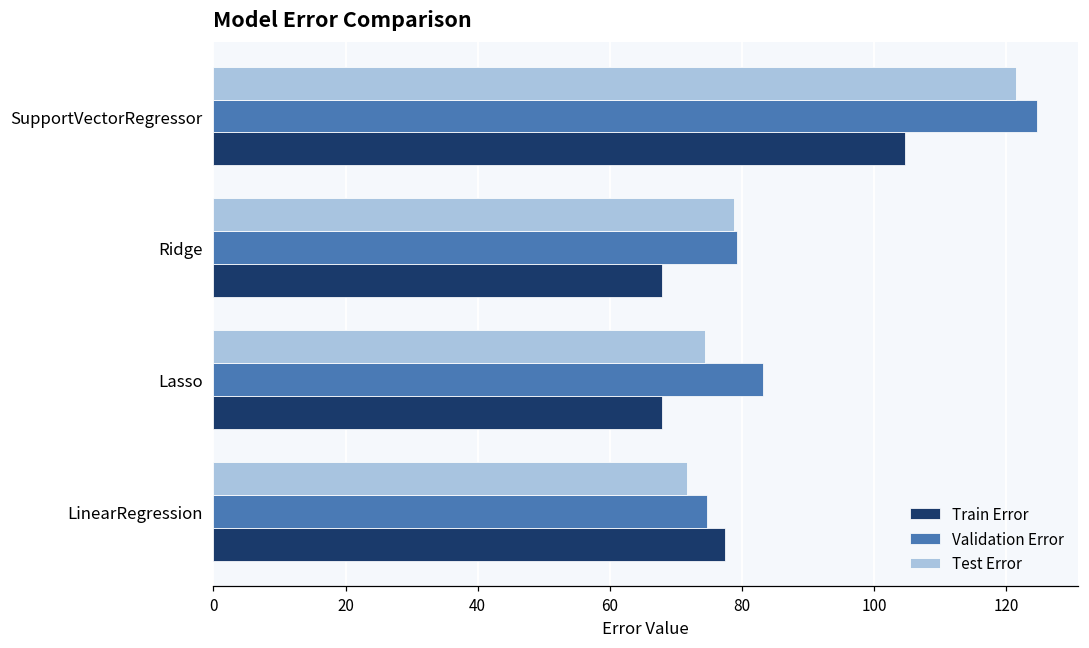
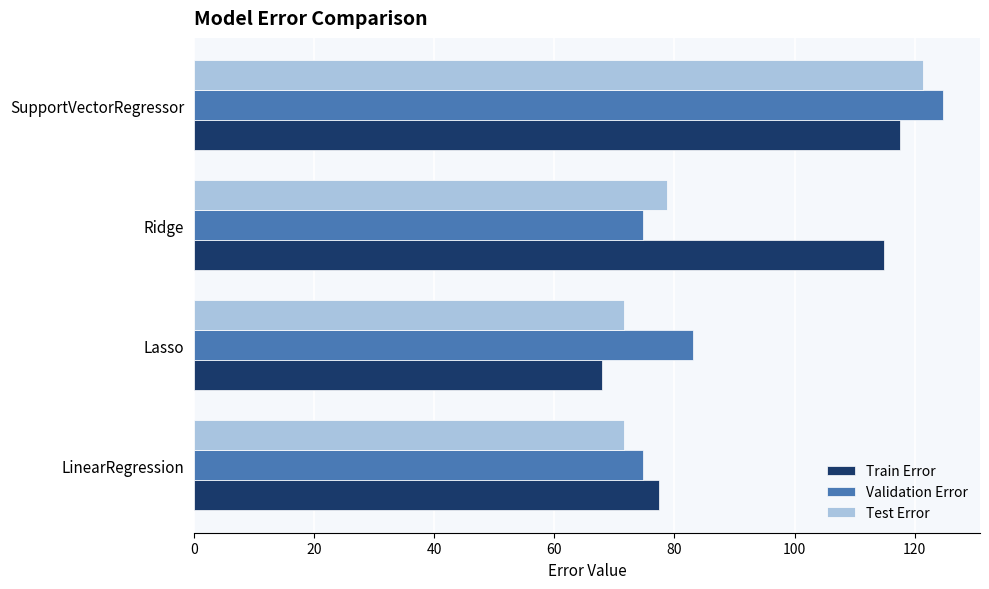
  {
    "Train Error": {
-     "SupportVectorRegressor": 105,
-     "Ridge": 68,
+     "SupportVectorRegressor": 118,
+     "Ridge": 115,
      "Lasso": 68,
      "LinearRegression": 77
    },
    "Validation Error": {
      "SupportVectorRegressor": 125,
-     "Ridge": 79,
+     "Ridge": 75,
      "Lasso": 83,
      "LinearRegression": 75
    },
    "Test Error": {
      "SupportVectorRegressor": 121,
      "Ridge": 79,
-     "Lasso": 74,
+     "Lasso": 72,
      "LinearRegression": 72
    }
  }
